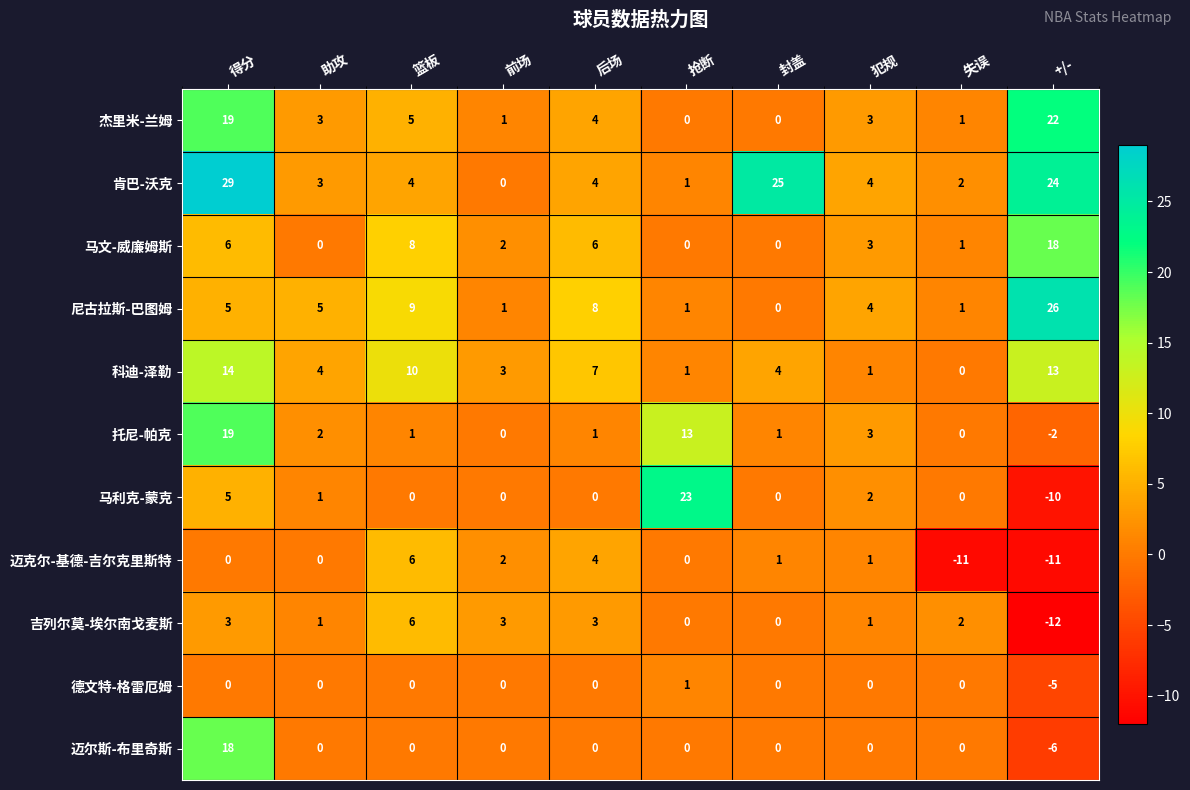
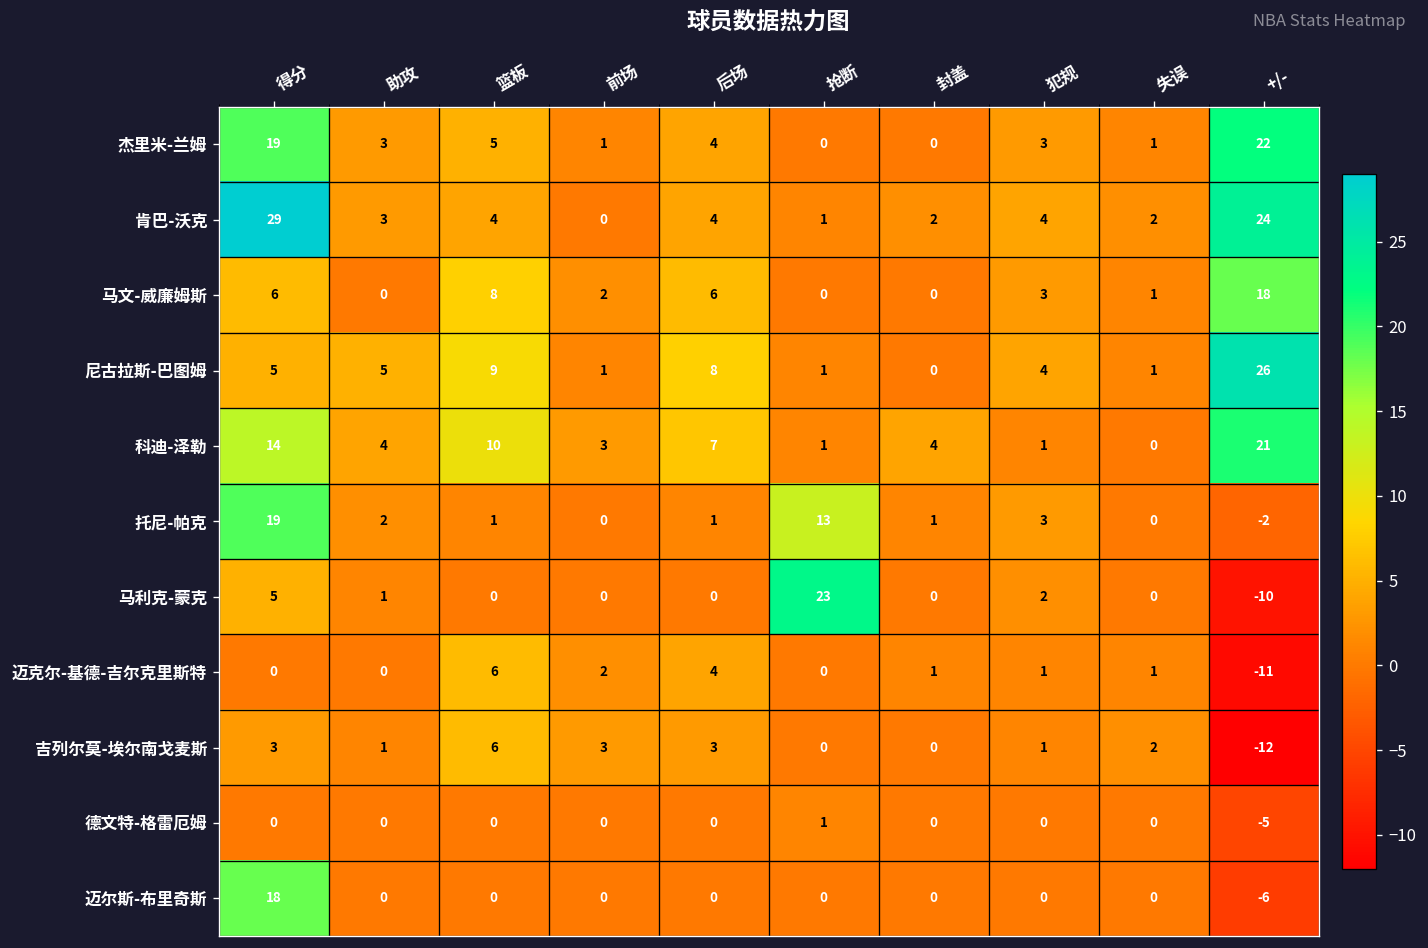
  {
    "杰里米-兰姆": {
      "得分": 19,
      "助攻": 3,
      "篮板": 5,
      "前场": 1,
      "后场": 4,
      "抢断": 0,
      "封盖": 0,
      "犯规": 3,
      "失误": 1,
      "+/-": 22
    },
    "肯巴-沃克": {
      "得分": 29,
      "助攻": 3,
      "篮板": 4,
      "前场": 0,
      "后场": 4,
      "抢断": 1,
-     "封盖": 25,
+     "封盖": 2,
      "犯规": 4,
      "失误": 2,
      "+/-": 24
    },
    "马文-威廉姆斯": {
      "得分": 6,
      "助攻": 0,
      "篮板": 8,
      "前场": 2,
      "后场": 6,
      "抢断": 0,
      "封盖": 0,
      "犯规": 3,
      "失误": 1,
      "+/-": 18
    },
    "尼古拉斯-巴图姆": {
      "得分": 5,
      "助攻": 5,
      "篮板": 9,
      "前场": 1,
      "后场": 8,
      "抢断": 1,
      "封盖": 0,
      "犯规": 4,
      "失误": 1,
      "+/-": 26
    },
    "科迪-泽勒": {
      "得分": 14,
      "助攻": 4,
      "篮板": 10,
      "前场": 3,
      "后场": 7,
      "抢断": 1,
      "封盖": 4,
      "犯规": 1,
      "失误": 0,
-     "+/-": 13
+     "+/-": 21
    },
    "托尼-帕克": {
      "得分": 19,
      "助攻": 2,
      "篮板": 1,
      "前场": 0,
      "后场": 1,
      "抢断": 13,
      "封盖": 1,
      "犯规": 3,
      "失误": 0,
      "+/-": -2
    },
    "马利克-蒙克": {
      "得分": 5,
      "助攻": 1,
      "篮板": 0,
      "前场": 0,
      "后场": 0,
      "抢断": 23,
      "封盖": 0,
      "犯规": 2,
      "失误": 0,
      "+/-": -10
    },
    "迈克尔-基德-吉尔克里斯特": {
      "得分": 0,
      "助攻": 0,
      "篮板": 6,
      "前场": 2,
      "后场": 4,
      "抢断": 0,
      "封盖": 1,
      "犯规": 1,
-     "失误": -11,
+     "失误": 1,
      "+/-": -11
    },
    "吉列尔莫-埃尔南戈麦斯": {
      "得分": 3,
      "助攻": 1,
      "篮板": 6,
      "前场": 3,
      "后场": 3,
      "抢断": 0,
      "封盖": 0,
      "犯规": 1,
      "失误": 2,
      "+/-": -12
    },
    "德文特-格雷厄姆": {
      "得分": 0,
      "助攻": 0,
      "篮板": 0,
      "前场": 0,
      "后场": 0,
      "抢断": 1,
      "封盖": 0,
      "犯规": 0,
      "失误": 0,
      "+/-": -5
    },
    "迈尔斯-布里奇斯": {
      "得分": 18,
      "助攻": 0,
      "篮板": 0,
      "前场": 0,
      "后场": 0,
      "抢断": 0,
      "封盖": 0,
      "犯规": 0,
      "失误": 0,
      "+/-": -6
    }
  }
